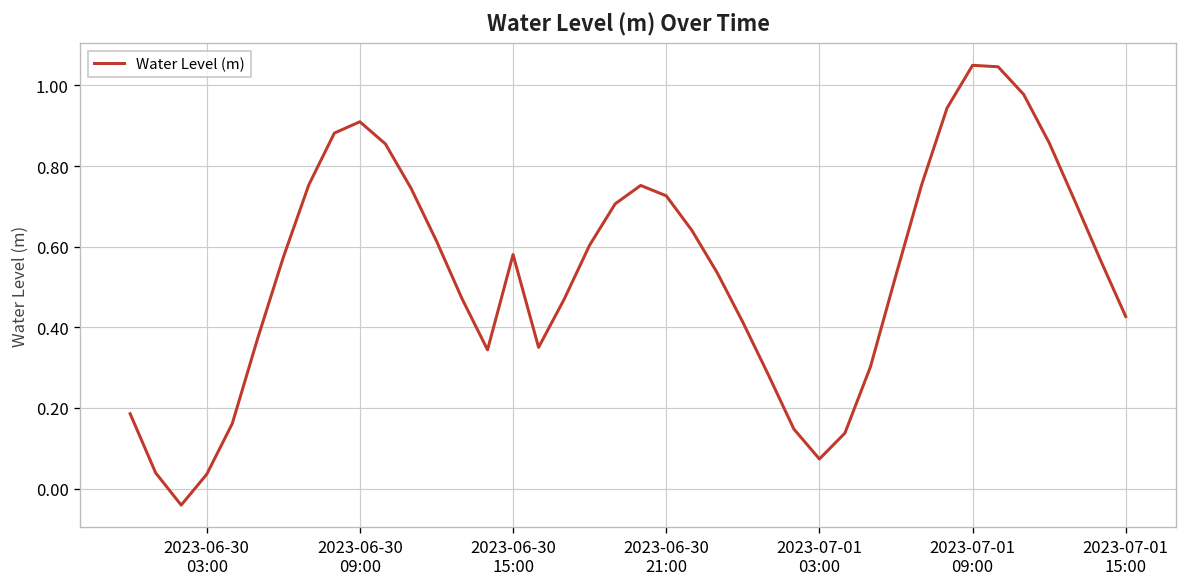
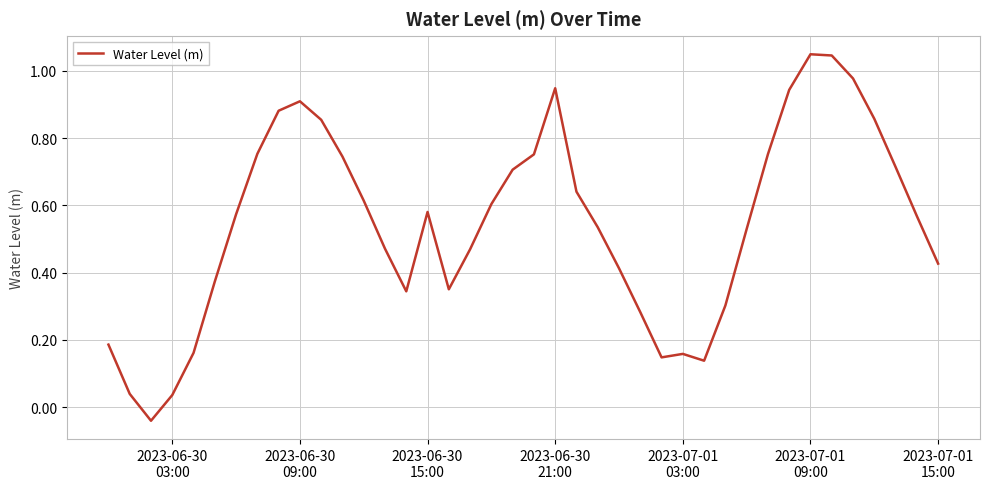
  {
    "2023-06-30 03:00": 0.04,
    "2023-06-30 09:00": 0.91,
    "2023-06-30 15:00": 0.58,
-   "2023-06-30 21:00": 0.73,
-   "2023-07-01 03:00": 0.07,
+   "2023-06-30 21:00": 0.95,
+   "2023-07-01 03:00": 0.16,
    "2023-07-01 09:00": 1.05,
    "2023-07-01 15:00": 0.43
  }
